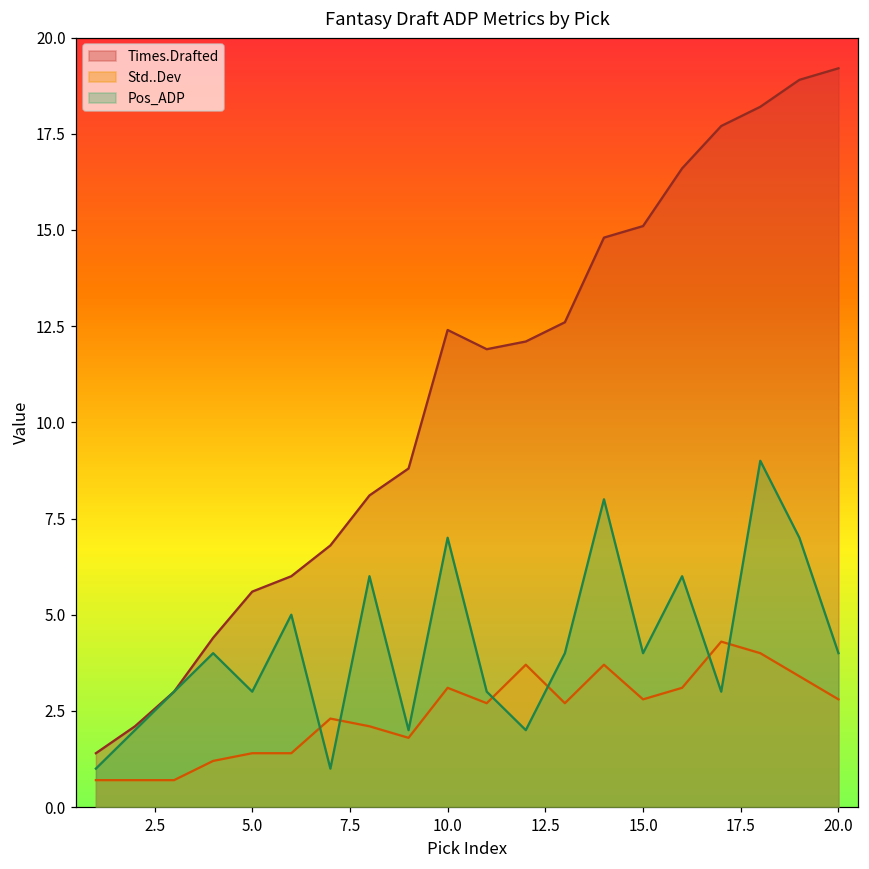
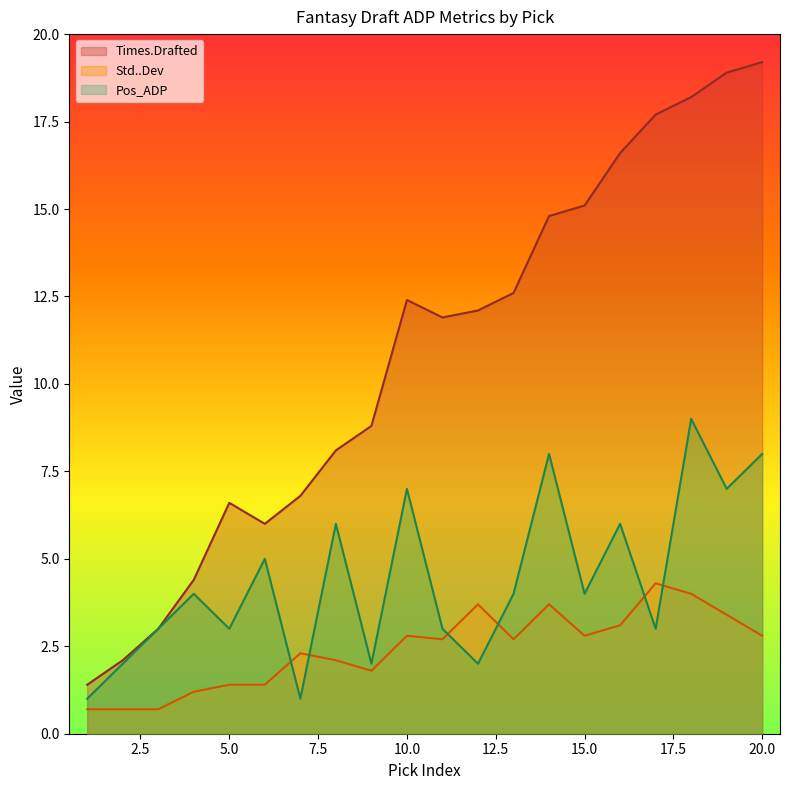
  {
    "Times.Drafted": {
-     "5.0": 5.6,
+     "5.0": 6.6,
      "10.0": 12.4,
      "15.0": 15.1,
      "20.0": 19.2
    },
    "Std..Dev": {
      "5.0": 1.4,
-     "10.0": 3.1,
+     "10.0": 2.8,
      "15.0": 2.8,
      "20.0": 2.8
    },
    "Pos_ADP": {
      "5.0": 3,
      "10.0": 7,
      "15.0": 4,
-     "20.0": 4
+     "20.0": 8
    }
  }
